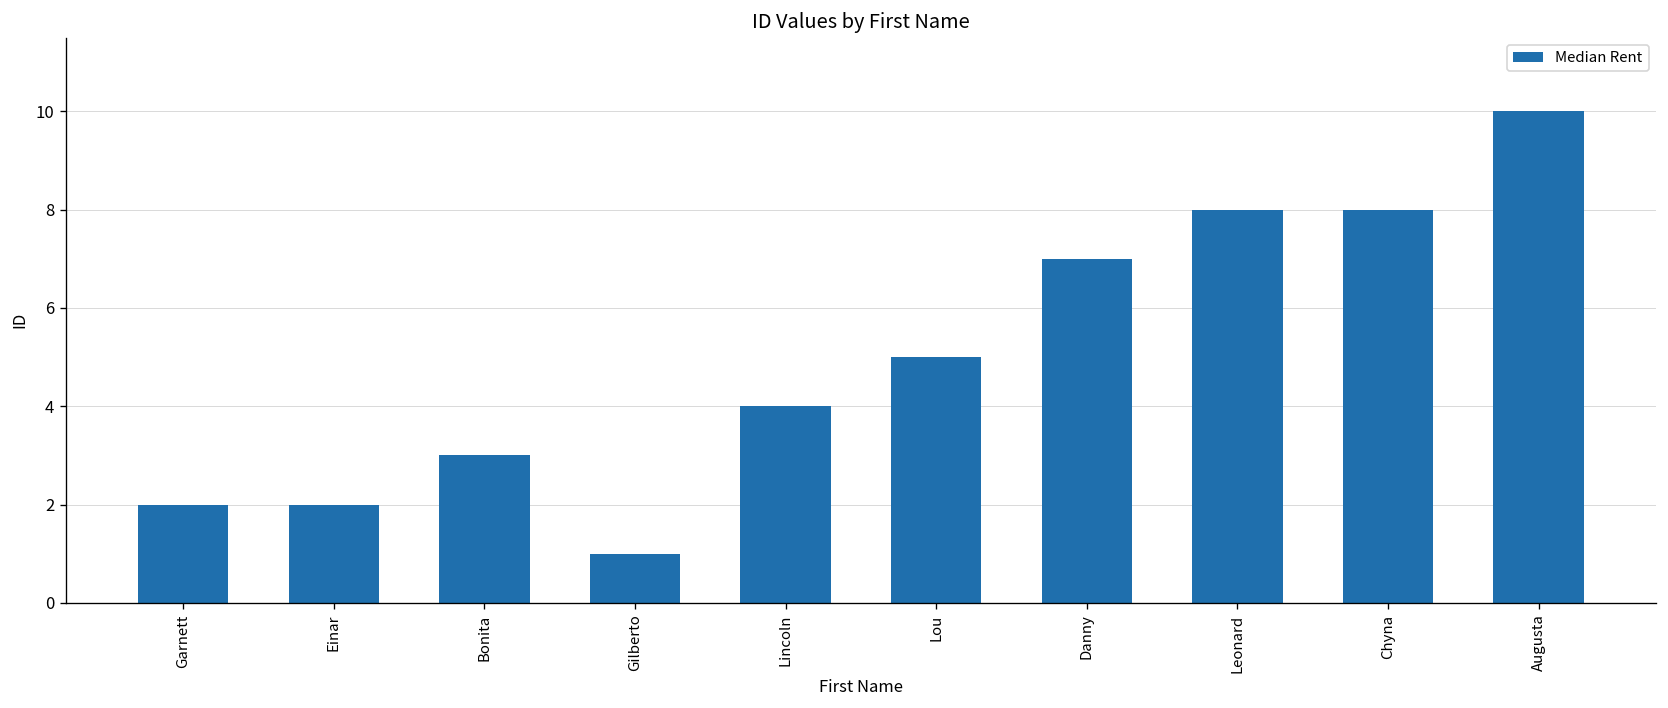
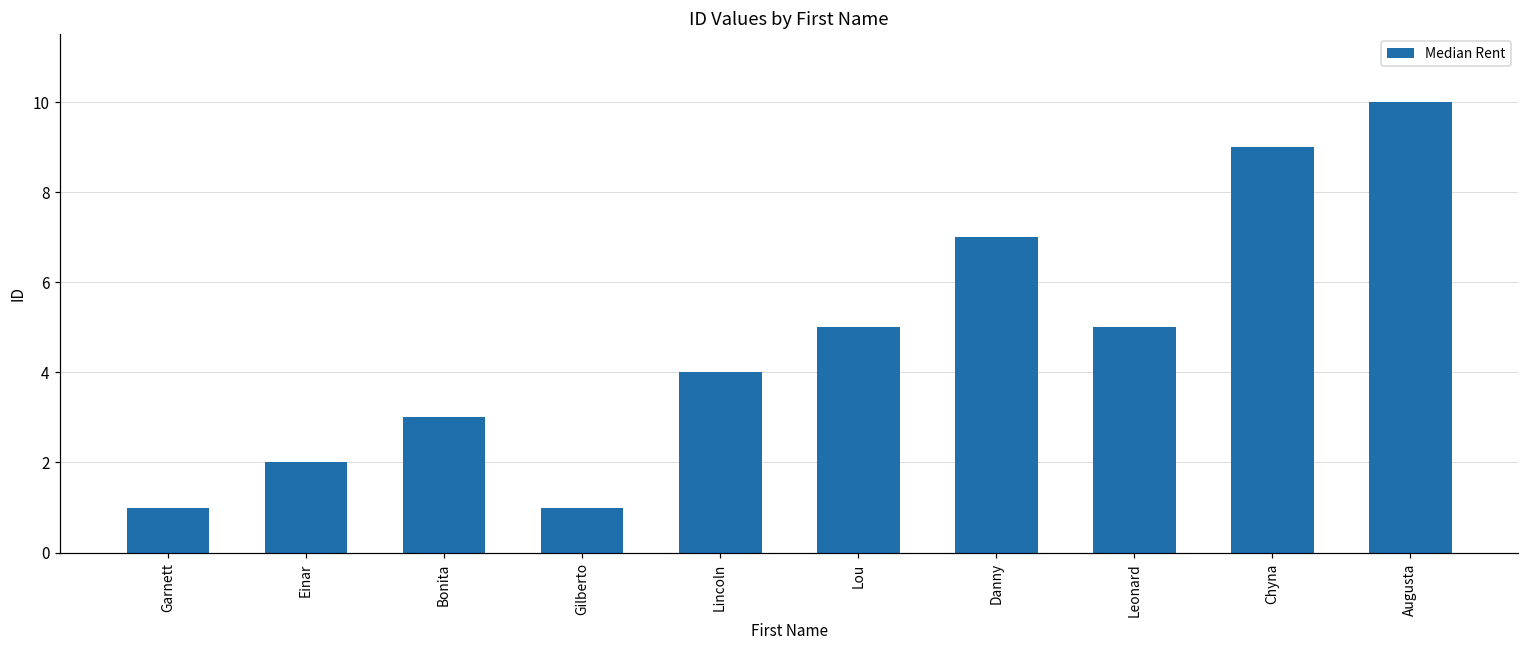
  {
-   "Garnett": 2,
+   "Garnett": 1,
    "Einar": 2,
    "Bonita": 3,
    "Gilberto": 1,
    "Lincoln": 4,
    "Lou": 5,
    "Danny": 7,
-   "Leonard": 8,
-   "Chyna": 8,
+   "Leonard": 5,
+   "Chyna": 9,
    "Augusta": 10
  }
